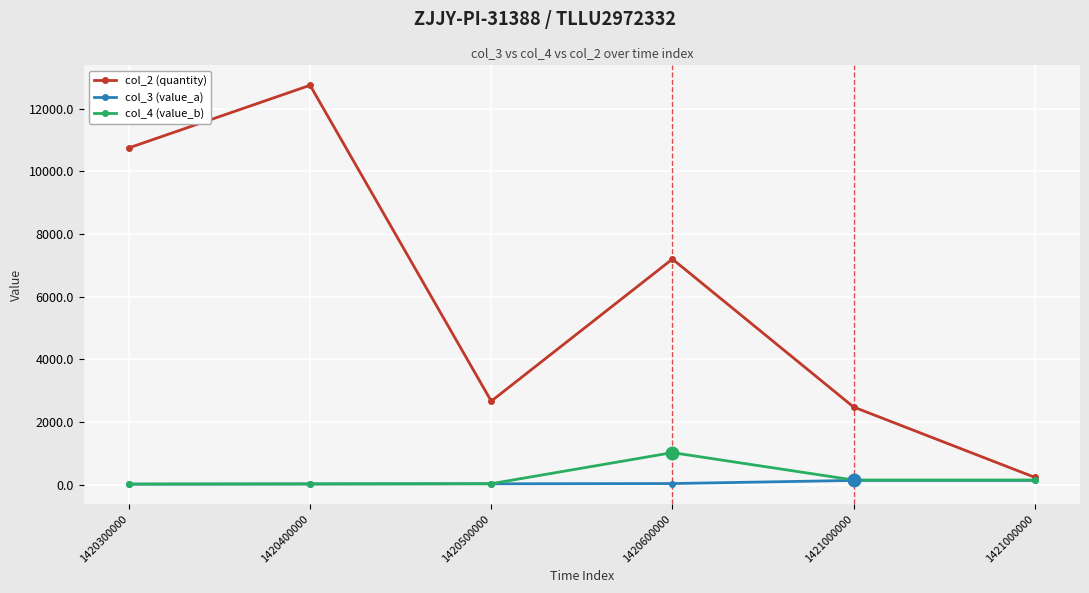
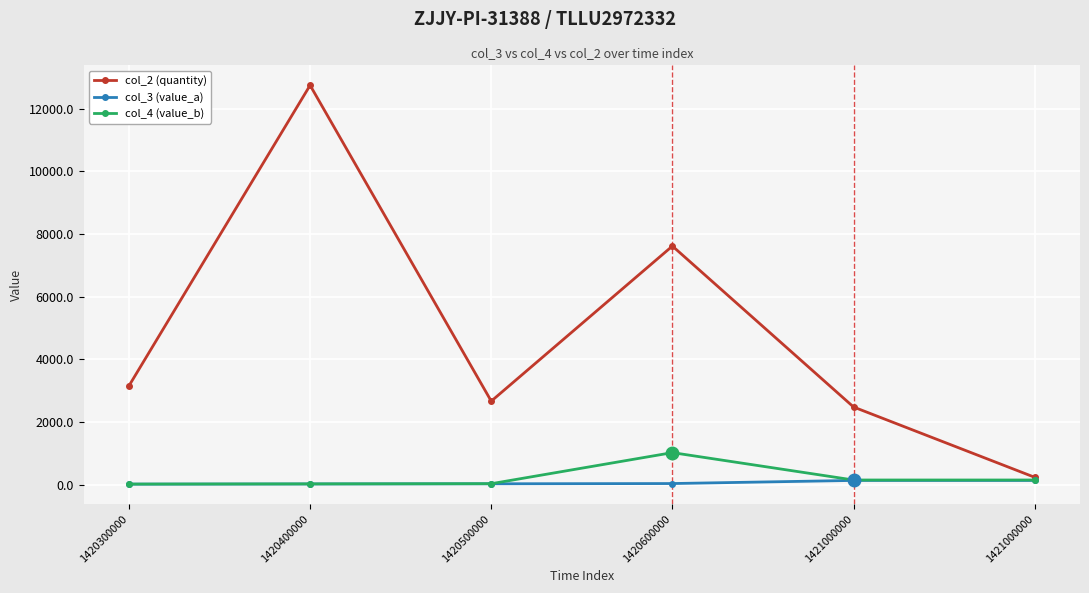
  {
    "col_2 (quantity)": {
-     "1420300000": 10800,
+     "1420300000": 3200,
      "1420400000": 12800,
      "1420500000": 2700,
-     "1420600000": 7200
+     "1420600000": 7600
    }
  }
